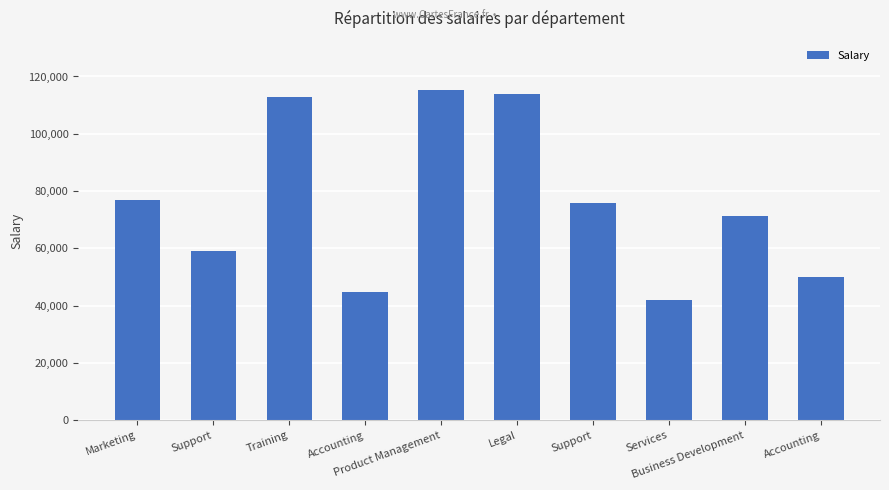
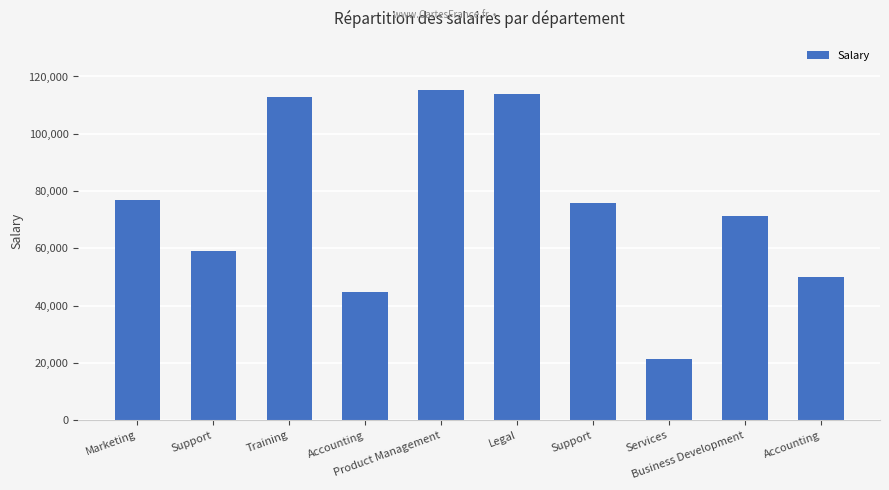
  {
    "Marketing": "77,000",
    "Training": "113,000",
    "Product Management": "115,000",
    "Legal": "114,000",
-   "Services": "42,000",
+   "Services": "21,000",
    "Business Development": "71,000"
  }
